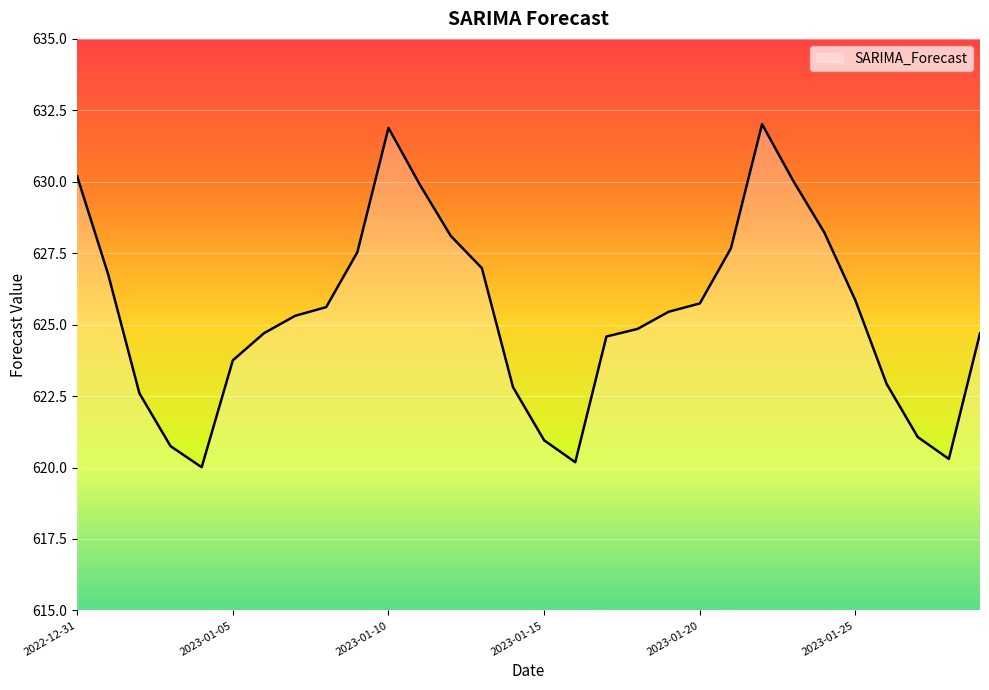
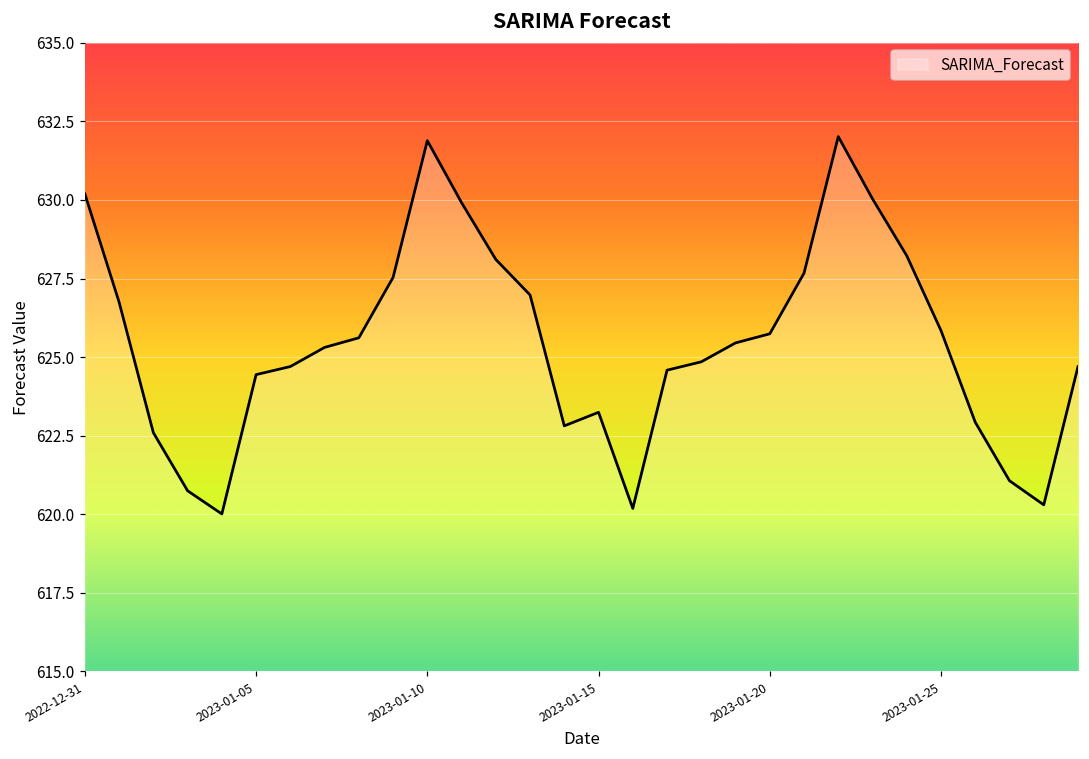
  {
    "2022-12-31": 630.2,
-   "2023-01-05": 623.8,
+   "2023-01-05": 624.4,
    "2023-01-10": 631.9,
-   "2023-01-15": 621.0,
+   "2023-01-15": 623.2,
    "2023-01-20": 625.7,
    "2023-01-25": 625.8
  }
